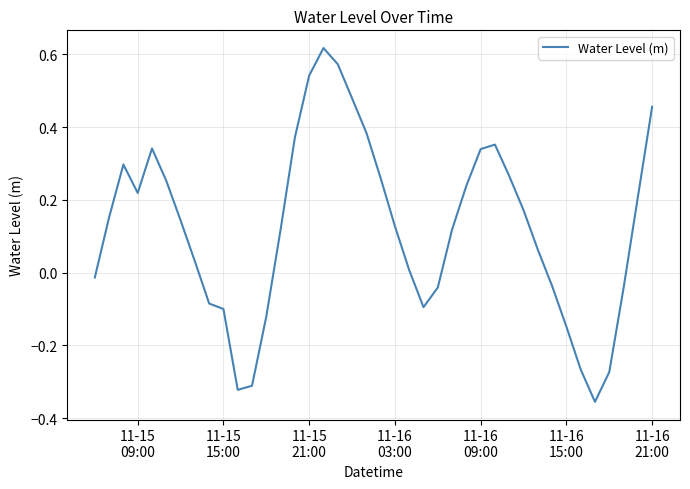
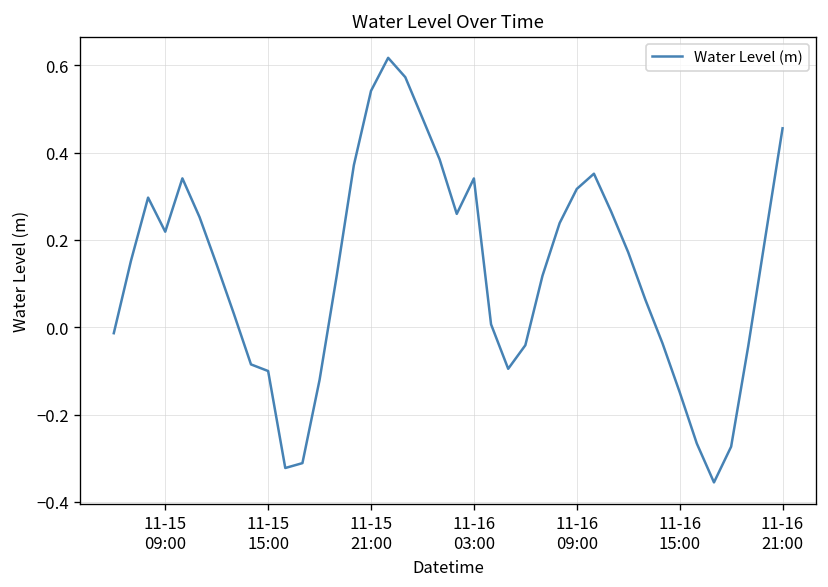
  {
    "11-15 09:00": 0.22,
    "11-15 15:00": -0.10,
    "11-15 21:00": 0.54,
-   "11-16 03:00": 0.13,
-   "11-16 09:00": 0.34,
+   "11-16 03:00": 0.34,
+   "11-16 09:00": 0.32,
    "11-16 15:00": -0.15,
    "11-16 21:00": 0.46
  }
